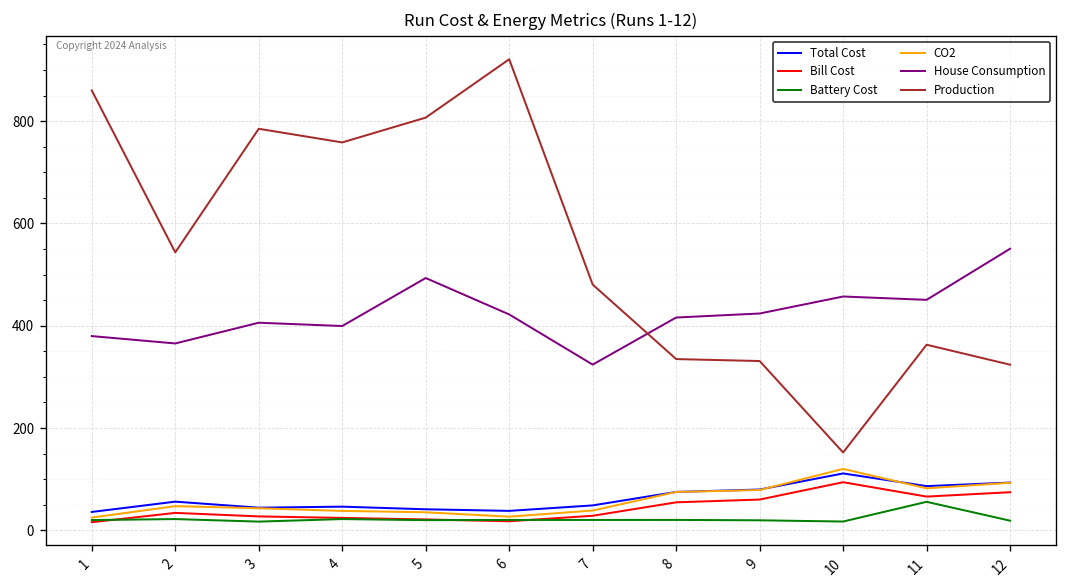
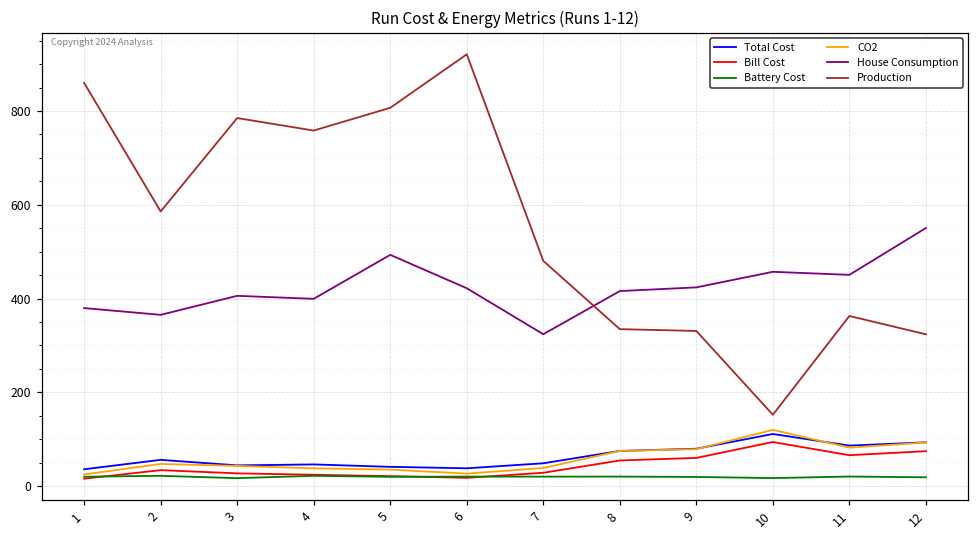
  {
    "Total Cost": {
      "1": 40,
      "2": 60,
      "4": 50,
      "6": 40,
      "7": 50,
      "10": 110
    },
    "Bill Cost": {
      "2": 30,
      "3": 30,
      "7": 30,
      "8": 50,
      "9": 60,
      "10": 90,
      "11": 70,
      "12": 70
    },
    "Battery Cost": {
      "2": 20,
      "3": 20,
      "7": 20,
      "8": 20,
      "9": 20,
      "10": 20,
-     "11": 60,
+     "11": 20,
      "12": 20
    },
    "CO2": {
      "2": 50,
      "4": 40,
      "6": 30,
      "7": 40,
      "10": 120
    },
    "House Consumption": {
      "1": 380,
      "2": 370,
      "3": 410,
      "4": 400,
      "5": 490,
      "6": 420,
      "7": 320,
      "8": 420,
      "9": 420,
      "10": 460,
      "11": 450,
      "12": 550
    },
    "Production": {
      "1": 860,
-     "2": 540,
+     "2": 590,
      "3": 780,
      "4": 760,
      "5": 810,
      "6": 920,
      "7": 480,
      "8": 330,
      "9": 330,
      "10": 150,
      "11": 360,
      "12": 320
    }
  }
